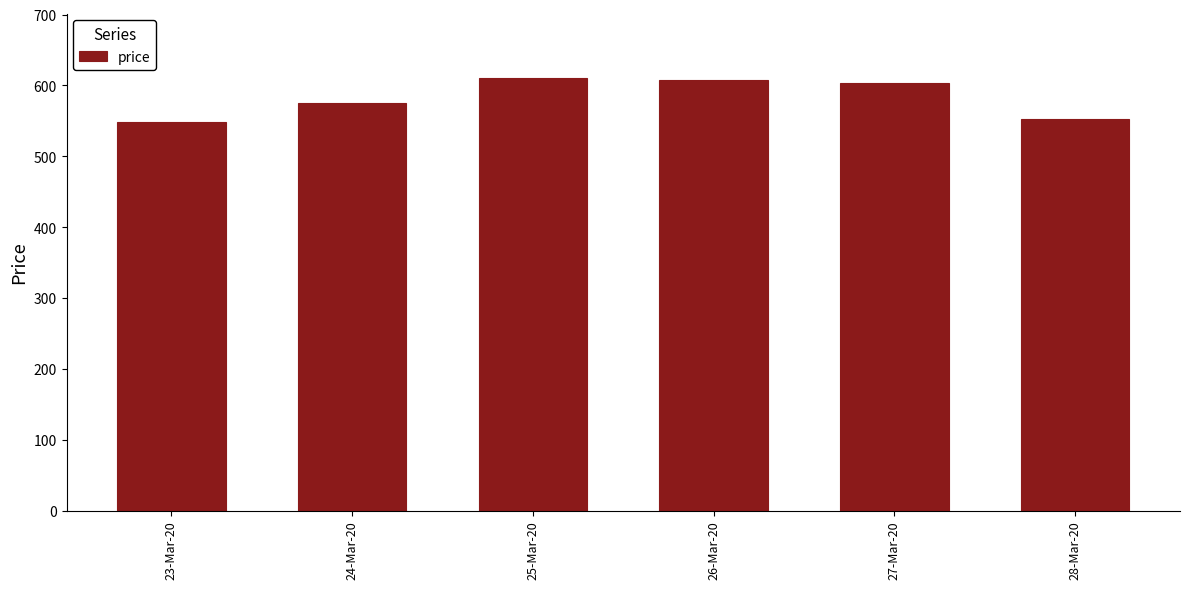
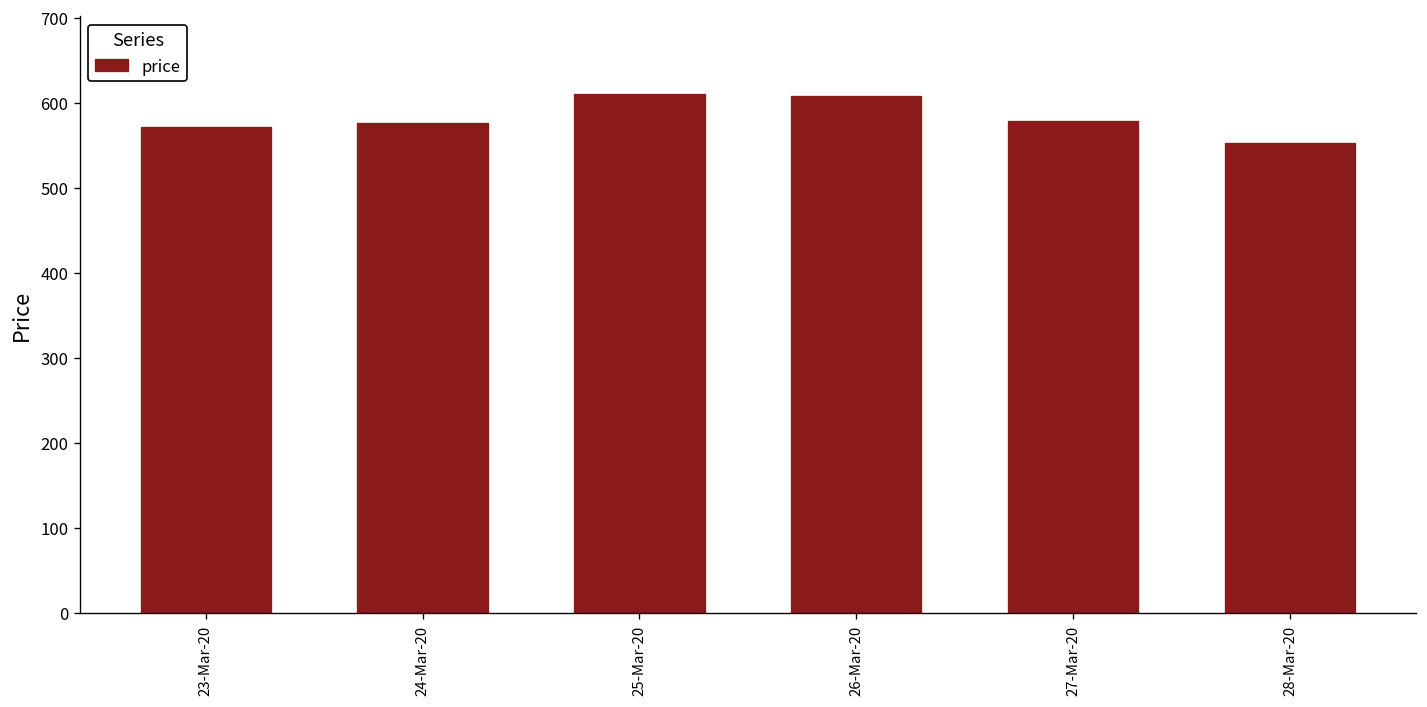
  {
-   "23-Mar-20": 550,
+   "23-Mar-20": 570,
    "24-Mar-20": 580,
    "25-Mar-20": 610,
    "26-Mar-20": 610,
-   "27-Mar-20": 600,
+   "27-Mar-20": 580,
    "28-Mar-20": 550
  }
